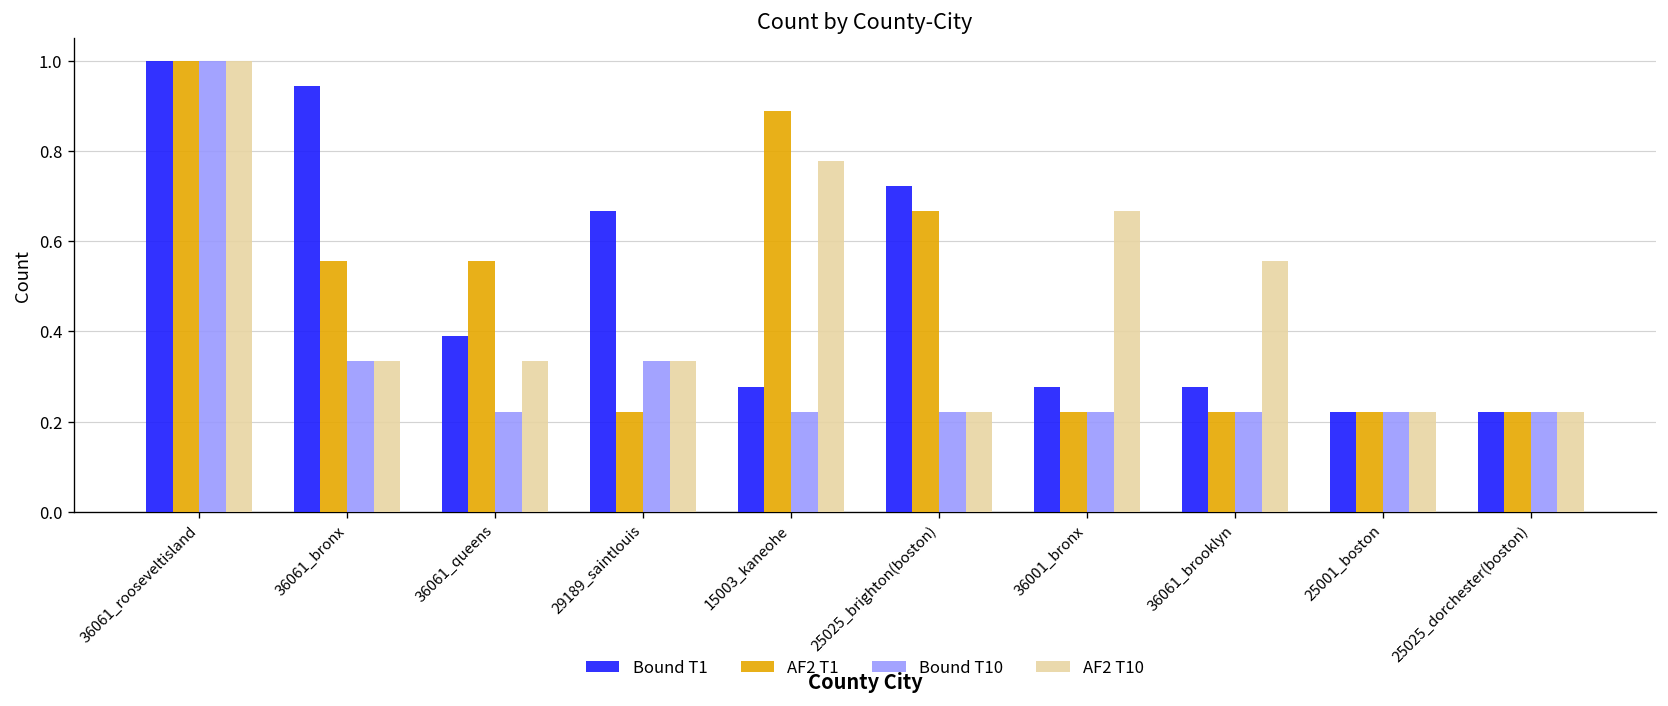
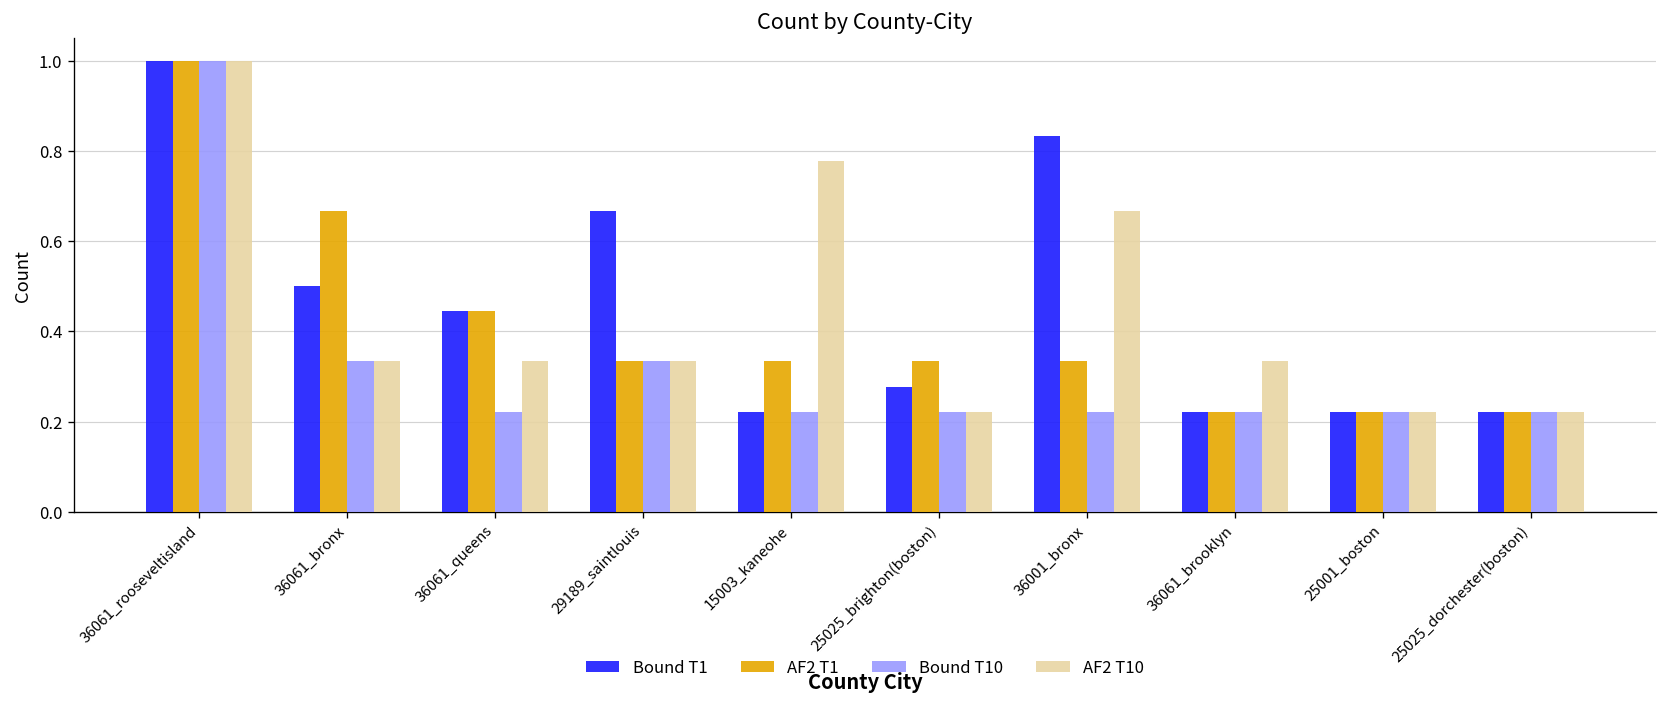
  {
    "Bound T1": {
      "36061_rooseveltisland": 1.00,
-     "36061_bronx": 0.94,
-     "36061_queens": 0.39,
+     "36061_bronx": 0.50,
+     "36061_queens": 0.44,
      "29189_saintlouis": 0.67,
-     "15003_kaneohe": 0.28,
-     "25025_brighton(boston)": 0.72,
-     "36001_bronx": 0.28,
-     "36061_brooklyn": 0.28,
+     "15003_kaneohe": 0.22,
+     "25025_brighton(boston)": 0.28,
+     "36001_bronx": 0.83,
+     "36061_brooklyn": 0.22,
      "25001_boston": 0.22,
      "25025_dorchester(boston)": 0.22
    },
    "AF2 T1": {
      "36061_rooseveltisland": 1.00,
-     "36061_bronx": 0.56,
-     "36061_queens": 0.56,
-     "29189_saintlouis": 0.22,
-     "15003_kaneohe": 0.89,
-     "25025_brighton(boston)": 0.67,
-     "36001_bronx": 0.22,
+     "36061_bronx": 0.67,
+     "36061_queens": 0.44,
+     "29189_saintlouis": 0.33,
+     "15003_kaneohe": 0.33,
+     "25025_brighton(boston)": 0.33,
+     "36001_bronx": 0.33,
      "36061_brooklyn": 0.22,
      "25001_boston": 0.22,
      "25025_dorchester(boston)": 0.22
    },
    "Bound T10": {
      "36061_rooseveltisland": 1.00,
      "36061_bronx": 0.33,
      "36061_queens": 0.22,
      "29189_saintlouis": 0.33,
      "15003_kaneohe": 0.22,
      "25025_brighton(boston)": 0.22,
      "36001_bronx": 0.22,
      "36061_brooklyn": 0.22,
      "25001_boston": 0.22,
      "25025_dorchester(boston)": 0.22
    },
    "AF2 T10": {
      "36061_rooseveltisland": 1.00,
      "36061_bronx": 0.33,
      "36061_queens": 0.33,
      "29189_saintlouis": 0.33,
      "15003_kaneohe": 0.78,
      "25025_brighton(boston)": 0.22,
      "36001_bronx": 0.67,
-     "36061_brooklyn": 0.56,
+     "36061_brooklyn": 0.33,
      "25001_boston": 0.22,
      "25025_dorchester(boston)": 0.22
    }
  }
